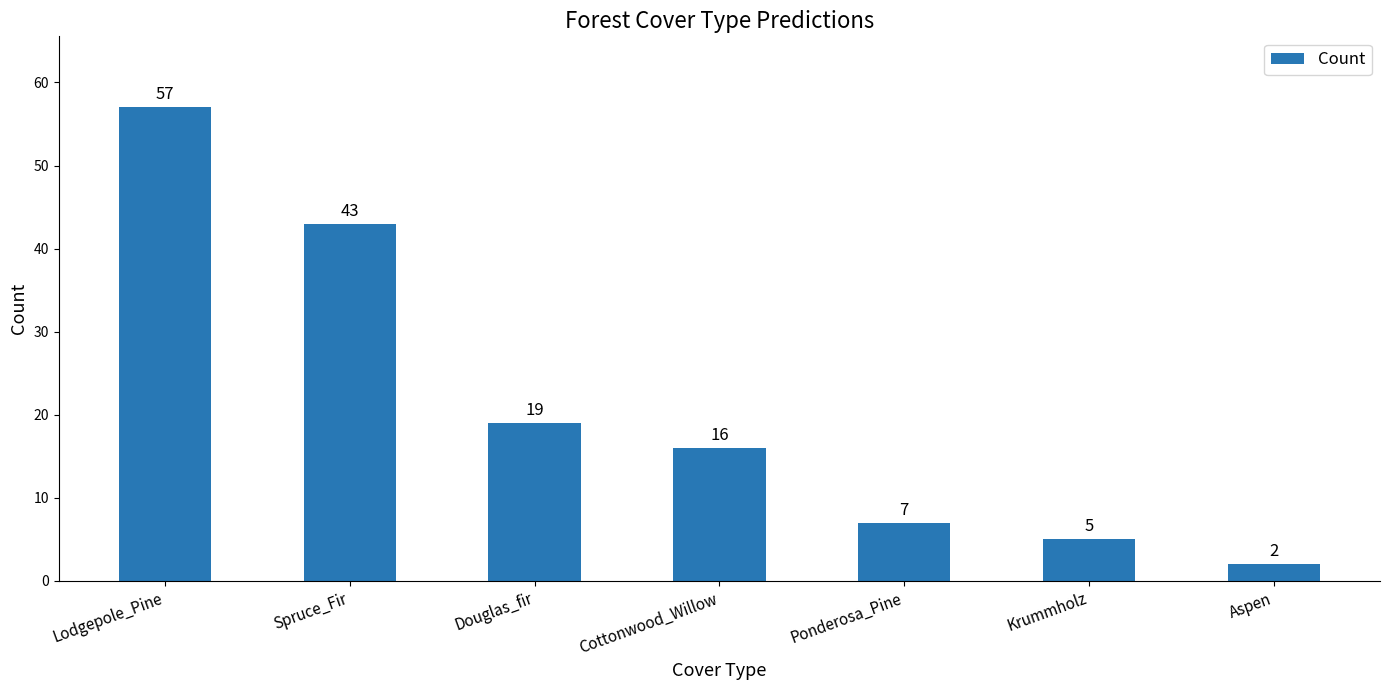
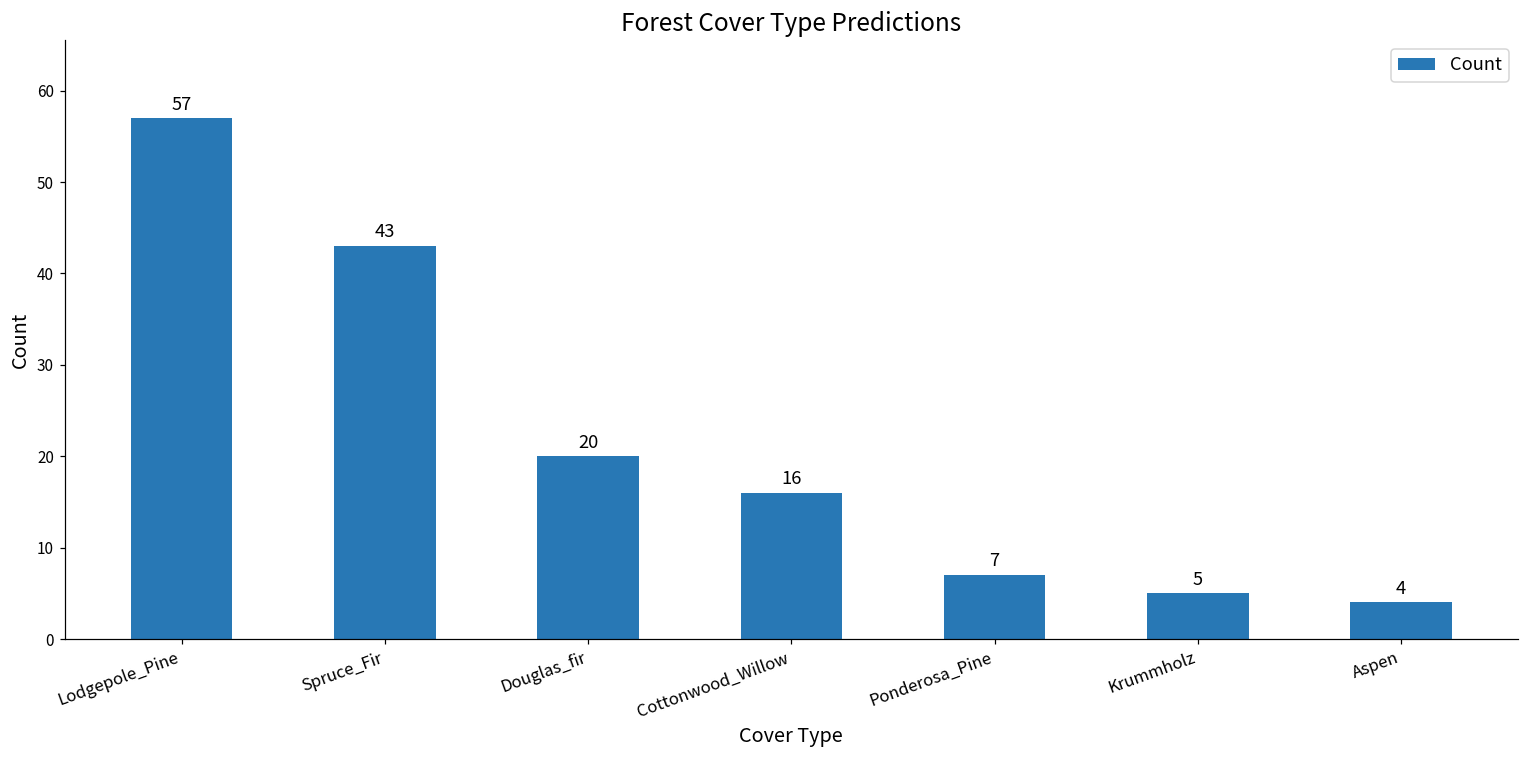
  {
    "Lodgepole_Pine": 57,
    "Spruce_Fir": 43,
-   "Douglas_fir": 19,
+   "Douglas_fir": 20,
    "Cottonwood_Willow": 16,
    "Ponderosa_Pine": 7,
    "Krummholz": 5,
-   "Aspen": 2
+   "Aspen": 4
  }
